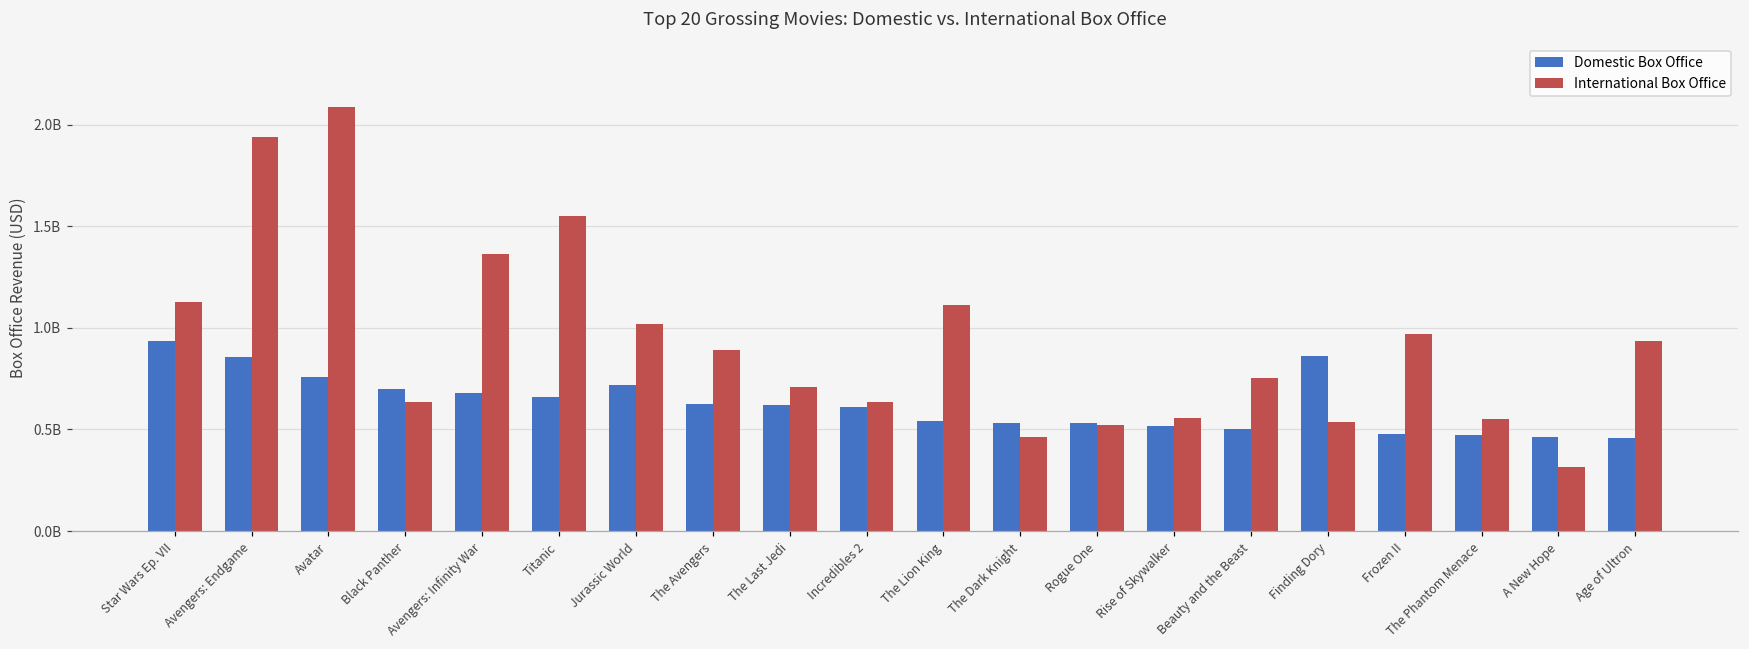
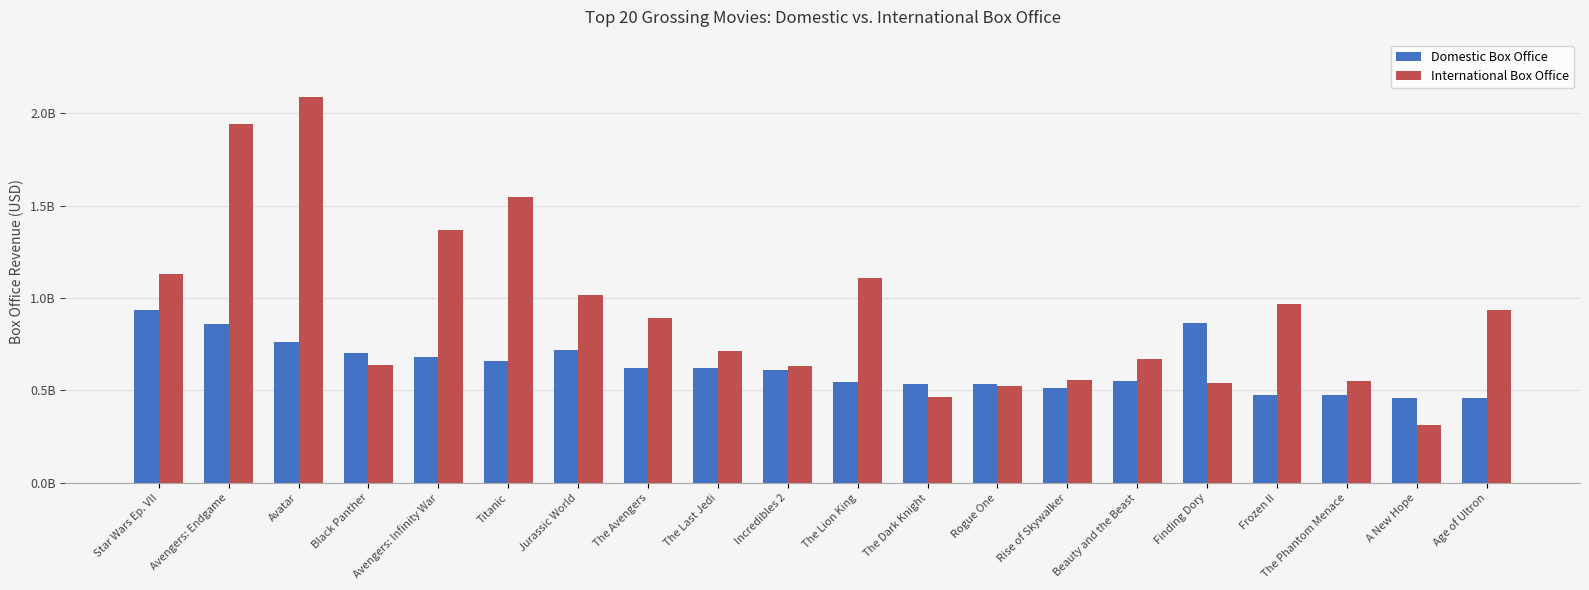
  {
    "Domestic Box Office": {
      "Star Wars Ep. VII": 940000000,
      "Avengers: Endgame": 860000000,
      "Avatar": 760000000,
      "Black Panther": 700000000,
      "Avengers: Infinity War": 680000000,
      "Titanic": 660000000,
      "Jurassic World": 720000000,
      "The Avengers": 620000000,
      "The Last Jedi": 620000000,
      "Incredibles 2": 610000000,
      "The Lion King": 540000000,
      "The Dark Knight": 530000000,
      "Rogue One": 530000000,
      "Rise of Skywalker": 520000000,
-     "Beauty and the Beast": 500000000,
+     "Beauty and the Beast": 550000000,
      "Finding Dory": 860000000,
      "Frozen II": 480000000,
      "The Phantom Menace": 470000000,
      "A New Hope": 460000000,
      "Age of Ultron": 460000000
    },
    "International Box Office": {
      "Star Wars Ep. VII": 1130000000,
      "Avengers: Endgame": 1940000000,
      "Avatar": 2090000000,
      "Black Panther": 640000000,
      "Avengers: Infinity War": 1370000000,
      "Titanic": 1550000000,
      "Jurassic World": 1020000000,
      "The Avengers": 890000000,
      "The Last Jedi": 710000000,
      "Incredibles 2": 630000000,
      "The Lion King": 1110000000,
      "The Dark Knight": 470000000,
      "Rogue One": 520000000,
      "Rise of Skywalker": 560000000,
-     "Beauty and the Beast": 750000000,
+     "Beauty and the Beast": 670000000,
      "Finding Dory": 540000000,
      "Frozen II": 970000000,
      "The Phantom Menace": 550000000,
      "A New Hope": 310000000,
      "Age of Ultron": 940000000
    }
  }
